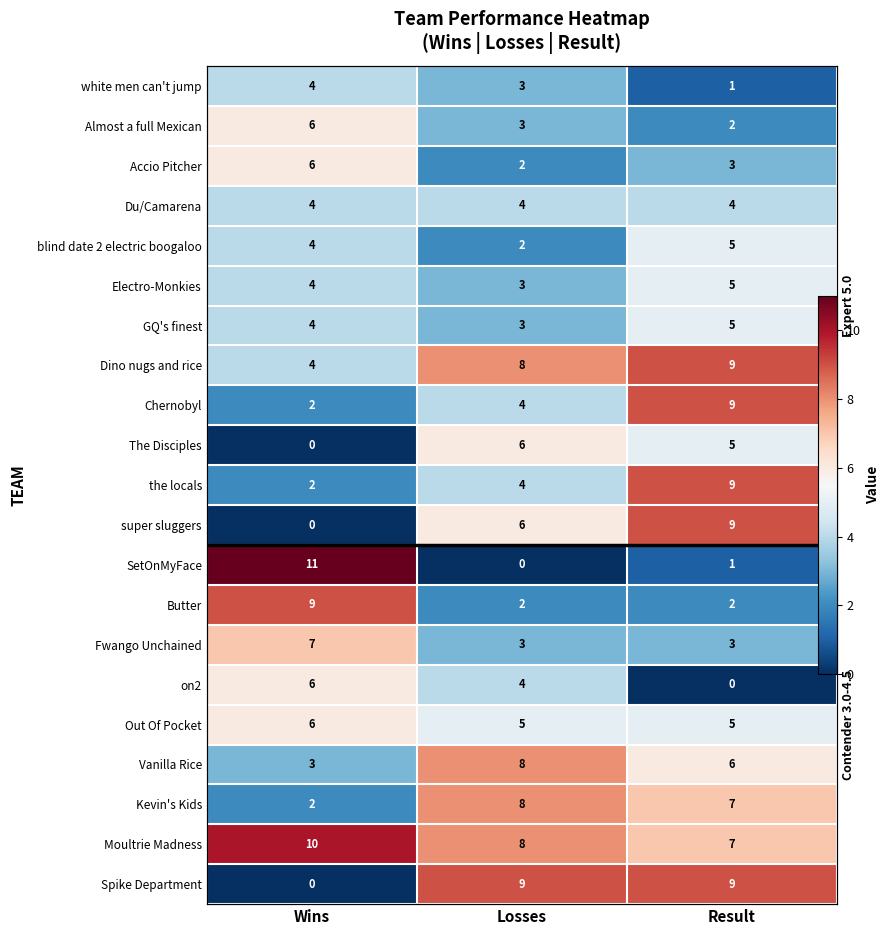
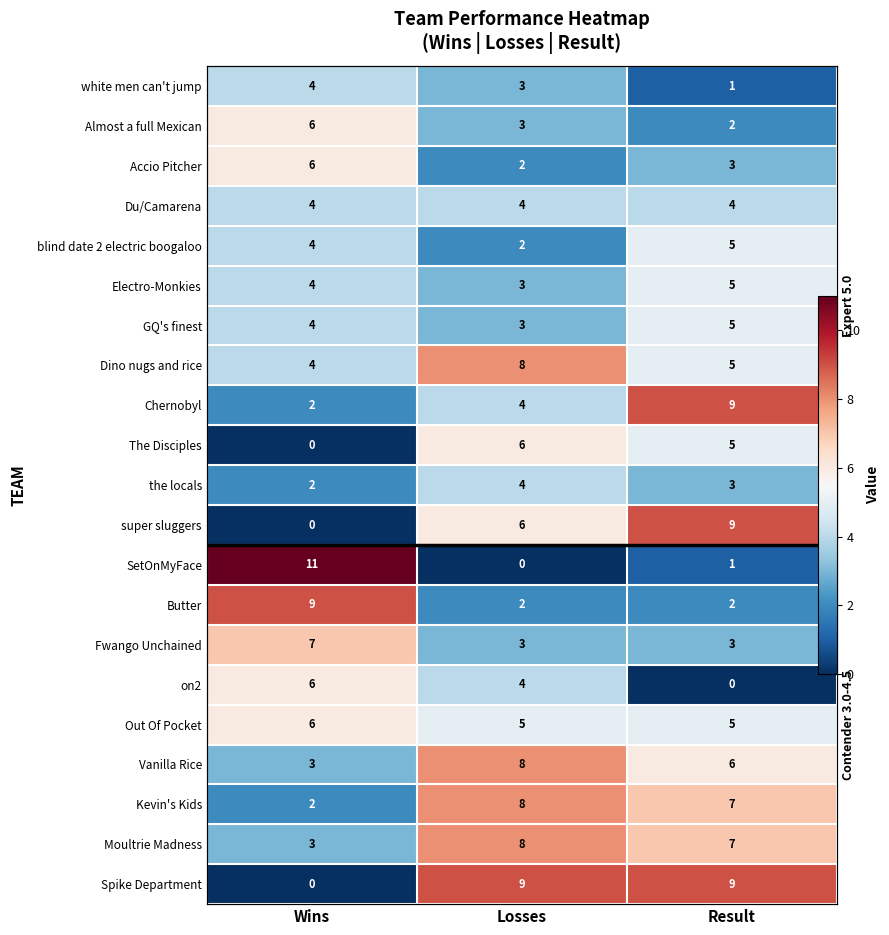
  {
    "white men can't jump": {
      "Wins": 4,
      "Losses": 3,
      "Result": 1
    },
    "Almost a full Mexican": {
      "Wins": 6,
      "Losses": 3,
      "Result": 2
    },
    "Accio Pitcher": {
      "Wins": 6,
      "Losses": 2,
      "Result": 3
    },
    "Du/Camarena": {
      "Wins": 4,
      "Losses": 4,
      "Result": 4
    },
    "blind date 2 electric boogaloo": {
      "Wins": 4,
      "Losses": 2,
      "Result": 5
    },
    "Electro-Monkies": {
      "Wins": 4,
      "Losses": 3,
      "Result": 5
    },
    "GQ's finest": {
      "Wins": 4,
      "Losses": 3,
      "Result": 5
    },
    "Dino nugs and rice": {
      "Wins": 4,
      "Losses": 8,
-     "Result": 9
+     "Result": 5
    },
    "Chernobyl": {
      "Wins": 2,
      "Losses": 4,
      "Result": 9
    },
    "The Disciples": {
      "Wins": 0,
      "Losses": 6,
      "Result": 5
    },
    "the locals": {
      "Wins": 2,
      "Losses": 4,
-     "Result": 9
+     "Result": 3
    },
    "super sluggers": {
      "Wins": 0,
      "Losses": 6,
      "Result": 9
    },
    "SetOnMyFace": {
      "Wins": 11,
      "Losses": 0,
      "Result": 1
    },
    "Butter": {
      "Wins": 9,
      "Losses": 2,
      "Result": 2
    },
    "Fwango Unchained": {
      "Wins": 7,
      "Losses": 3,
      "Result": 3
    },
    "on2": {
      "Wins": 6,
      "Losses": 4,
      "Result": 0
    },
    "Out Of Pocket": {
      "Wins": 6,
      "Losses": 5,
      "Result": 5
    },
    "Vanilla Rice": {
      "Wins": 3,
      "Losses": 8,
      "Result": 6
    },
    "Kevin's Kids": {
      "Wins": 2,
      "Losses": 8,
      "Result": 7
    },
    "Moultrie Madness": {
-     "Wins": 10,
+     "Wins": 3,
      "Losses": 8,
      "Result": 7
    },
    "Spike Department": {
      "Wins": 0,
      "Losses": 9,
      "Result": 9
    }
  }
